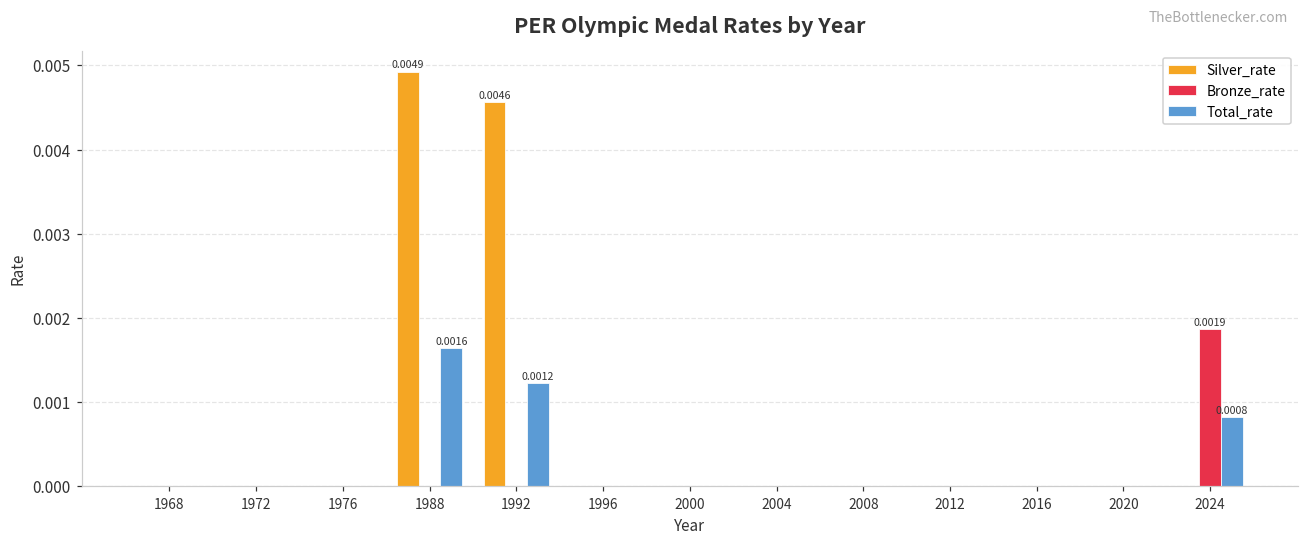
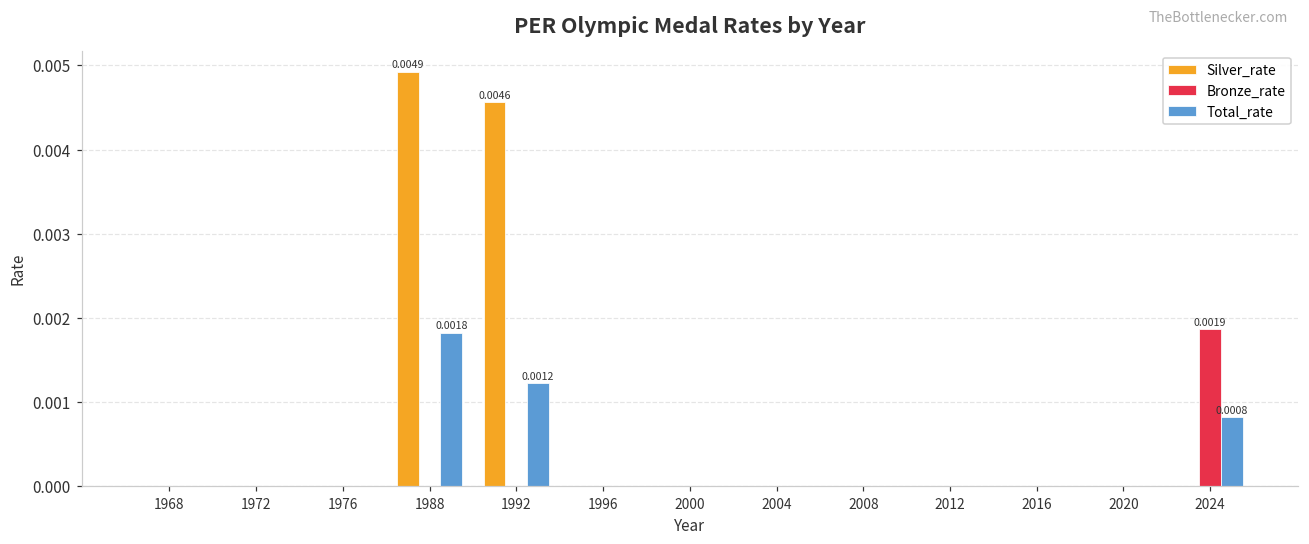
  {
    "Silver_rate": {
      "1988": 0.0049,
      "1992": 0.0046
    },
    "Bronze_rate": {
      "2024": 0.0019
    },
    "Total_rate": {
-     "1988": 0.0016,
+     "1988": 0.0018,
      "1992": 0.0012,
      "2024": 0.0008
    }
  }
